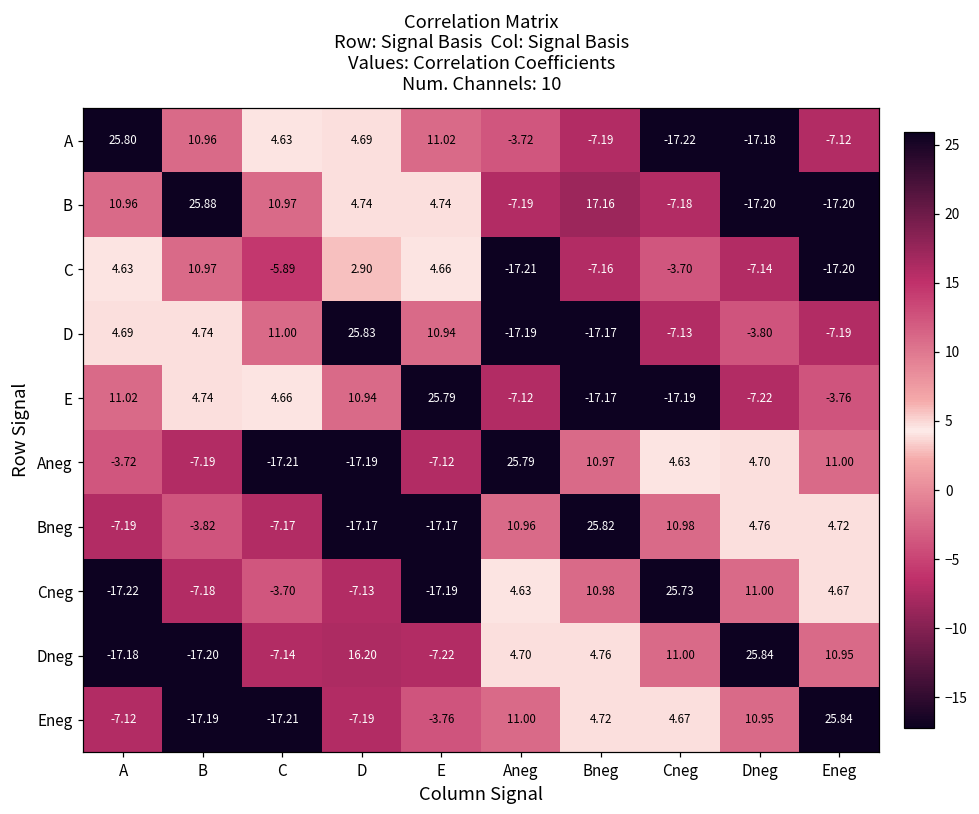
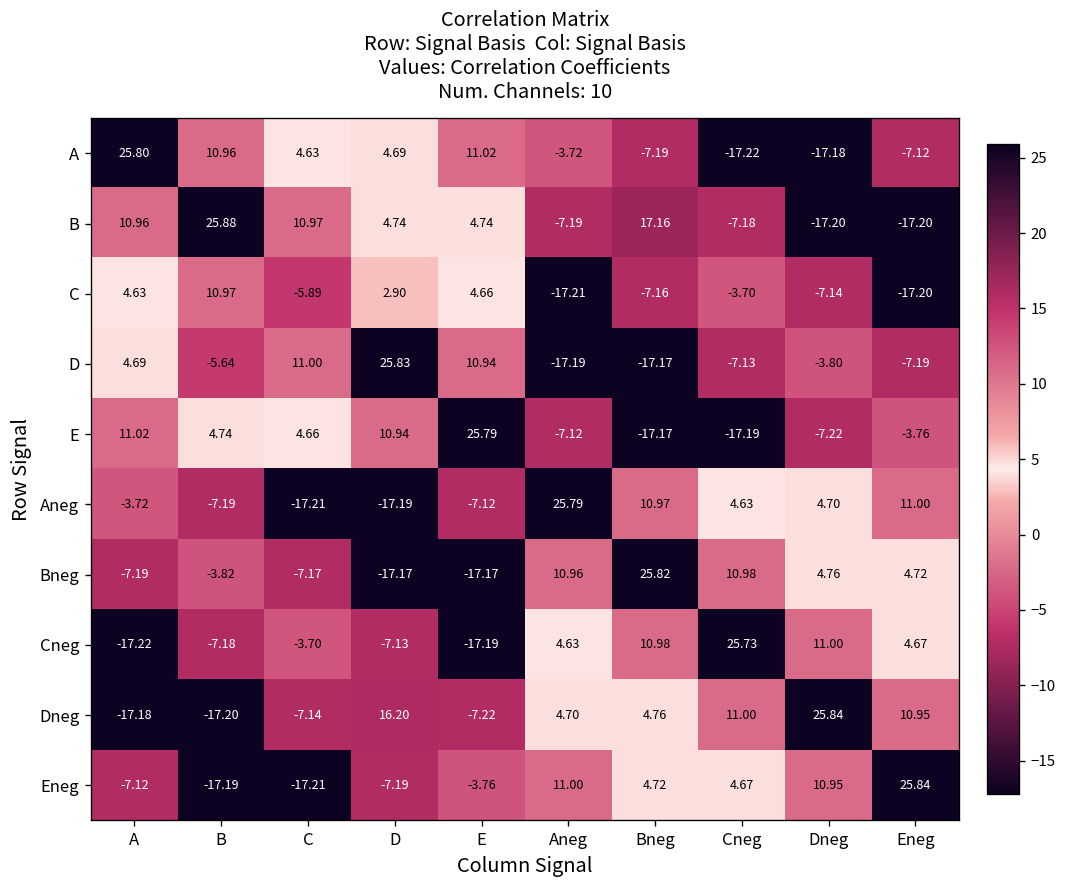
  {
    "A": {
      "A": 25.80,
      "B": 10.96,
      "C": 4.63,
      "D": 4.69,
      "E": 11.02,
      "Aneg": -3.72,
      "Bneg": -7.19,
      "Cneg": -17.22,
      "Dneg": -17.18,
      "Eneg": -7.12
    },
    "B": {
      "A": 10.96,
      "B": 25.88,
      "C": 10.97,
      "D": 4.74,
      "E": 4.74,
      "Aneg": -7.19,
      "Bneg": 17.16,
      "Cneg": -7.18,
      "Dneg": -17.20,
      "Eneg": -17.20
    },
    "C": {
      "A": 4.63,
      "B": 10.97,
      "C": -5.89,
      "D": 2.90,
      "E": 4.66,
      "Aneg": -17.21,
      "Bneg": -7.16,
      "Cneg": -3.70,
      "Dneg": -7.14,
      "Eneg": -17.20
    },
    "D": {
      "A": 4.69,
-     "B": 4.74,
+     "B": -5.64,
      "C": 11.00,
      "D": 25.83,
      "E": 10.94,
      "Aneg": -17.19,
      "Bneg": -17.17,
      "Cneg": -7.13,
      "Dneg": -3.80,
      "Eneg": -7.19
    },
    "E": {
      "A": 11.02,
      "B": 4.74,
      "C": 4.66,
      "D": 10.94,
      "E": 25.79,
      "Aneg": -7.12,
      "Bneg": -17.17,
      "Cneg": -17.19,
      "Dneg": -7.22,
      "Eneg": -3.76
    },
    "Aneg": {
      "A": -3.72,
      "B": -7.19,
      "C": -17.21,
      "D": -17.19,
      "E": -7.12,
      "Aneg": 25.79,
      "Bneg": 10.97,
      "Cneg": 4.63,
      "Dneg": 4.70,
      "Eneg": 11.00
    },
    "Bneg": {
      "A": -7.19,
      "B": -3.82,
      "C": -7.17,
      "D": -17.17,
      "E": -17.17,
      "Aneg": 10.96,
      "Bneg": 25.82,
      "Cneg": 10.98,
      "Dneg": 4.76,
      "Eneg": 4.72
    },
    "Cneg": {
      "A": -17.22,
      "B": -7.18,
      "C": -3.70,
      "D": -7.13,
      "E": -17.19,
      "Aneg": 4.63,
      "Bneg": 10.98,
      "Cneg": 25.73,
      "Dneg": 11.00,
      "Eneg": 4.67
    },
    "Dneg": {
      "A": -17.18,
      "B": -17.20,
      "C": -7.14,
      "D": 16.20,
      "E": -7.22,
      "Aneg": 4.70,
      "Bneg": 4.76,
      "Cneg": 11.00,
      "Dneg": 25.84,
      "Eneg": 10.95
    },
    "Eneg": {
      "A": -7.12,
      "B": -17.19,
      "C": -17.21,
      "D": -7.19,
      "E": -3.76,
      "Aneg": 11.00,
      "Bneg": 4.72,
      "Cneg": 4.67,
      "Dneg": 10.95,
      "Eneg": 25.84
    }
  }
